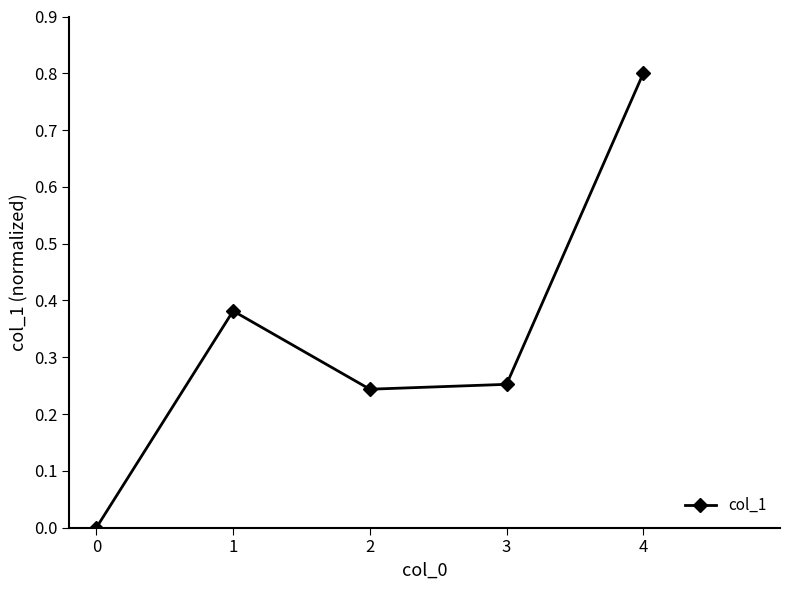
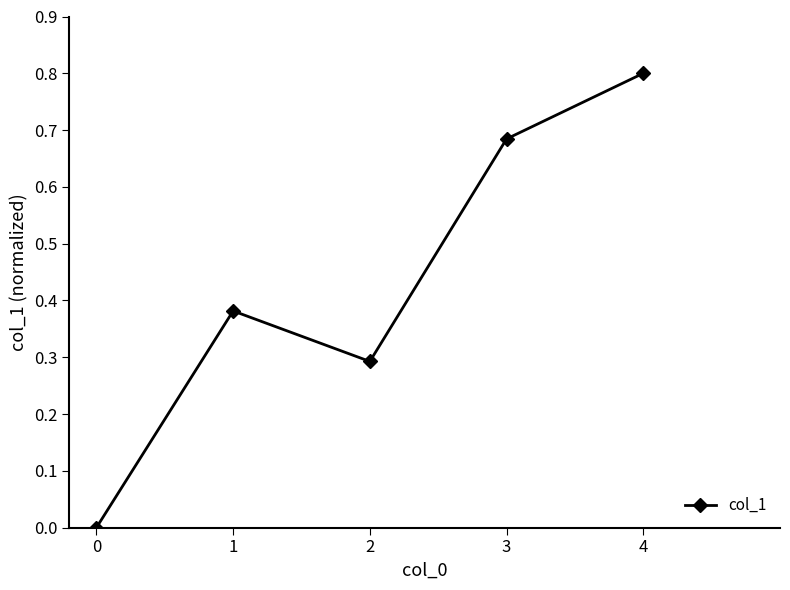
  {
    "0": 0.00,
    "1": 0.38,
-   "2": 0.24,
-   "3": 0.25,
+   "2": 0.29,
+   "3": 0.68,
    "4": 0.80
  }
